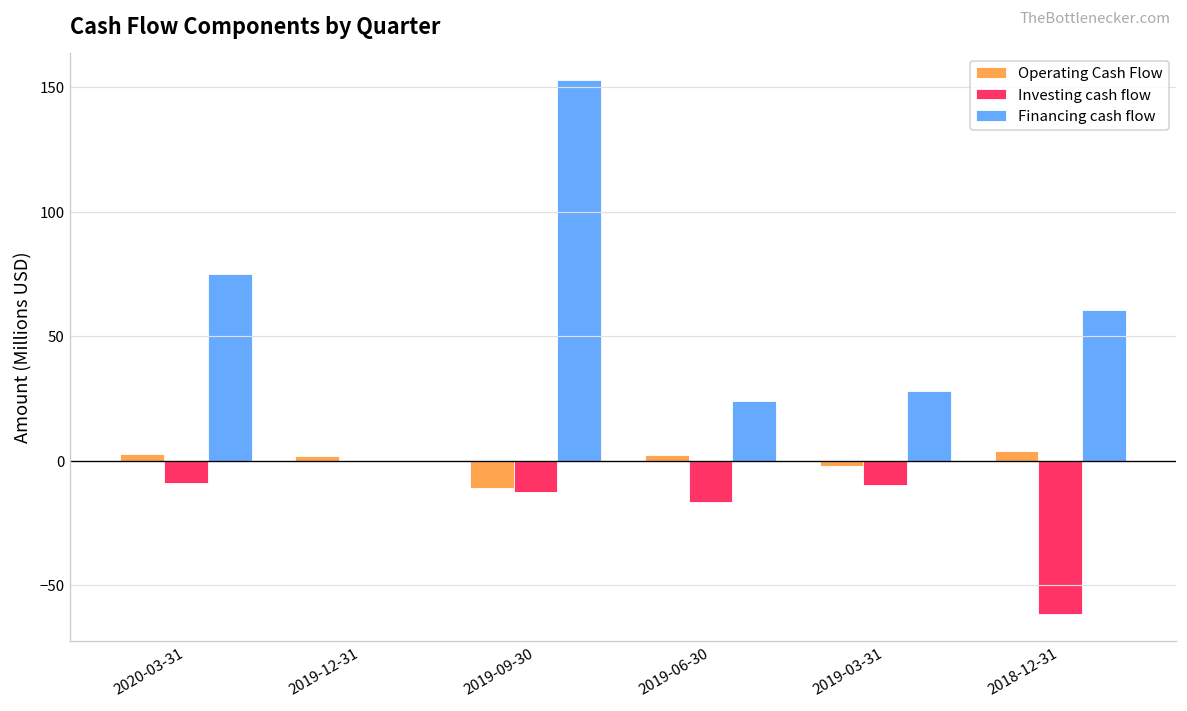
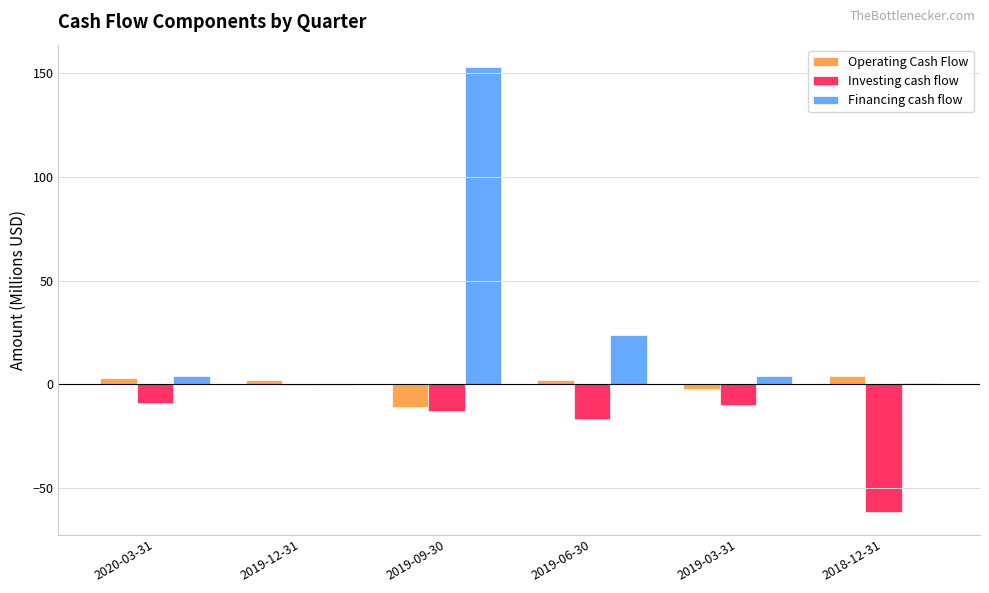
  {
    "Operating Cash Flow": {
      "2020-03-31": 3,
      "2019-12-31": 2,
      "2019-09-30": -11,
      "2019-06-30": 2,
      "2019-03-31": -2,
      "2018-12-31": 4
    },
    "Investing cash flow": {
      "2020-03-31": -9,
      "2019-09-30": -13,
      "2019-06-30": -17,
      "2019-03-31": -10,
      "2018-12-31": -62
    },
    "Financing cash flow": {
-     "2020-03-31": 75,
+     "2020-03-31": 4,
      "2019-09-30": 153,
      "2019-06-30": 24,
-     "2019-03-31": 28,
-     "2018-12-31": 61
+     "2019-03-31": 4,
+     "2018-12-31": 1
    }
  }
